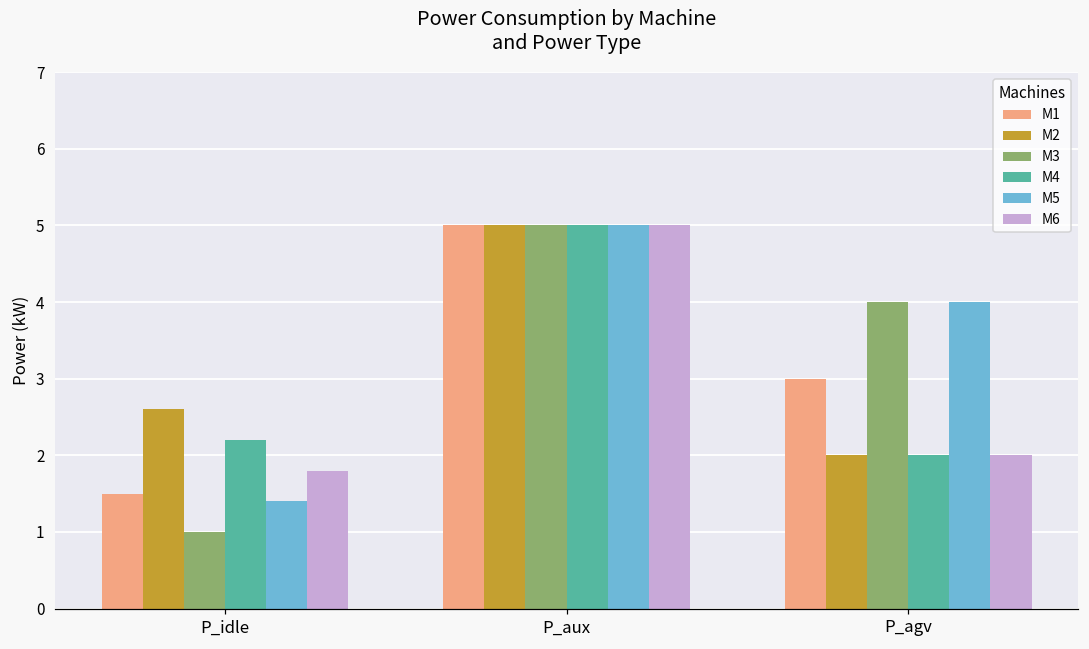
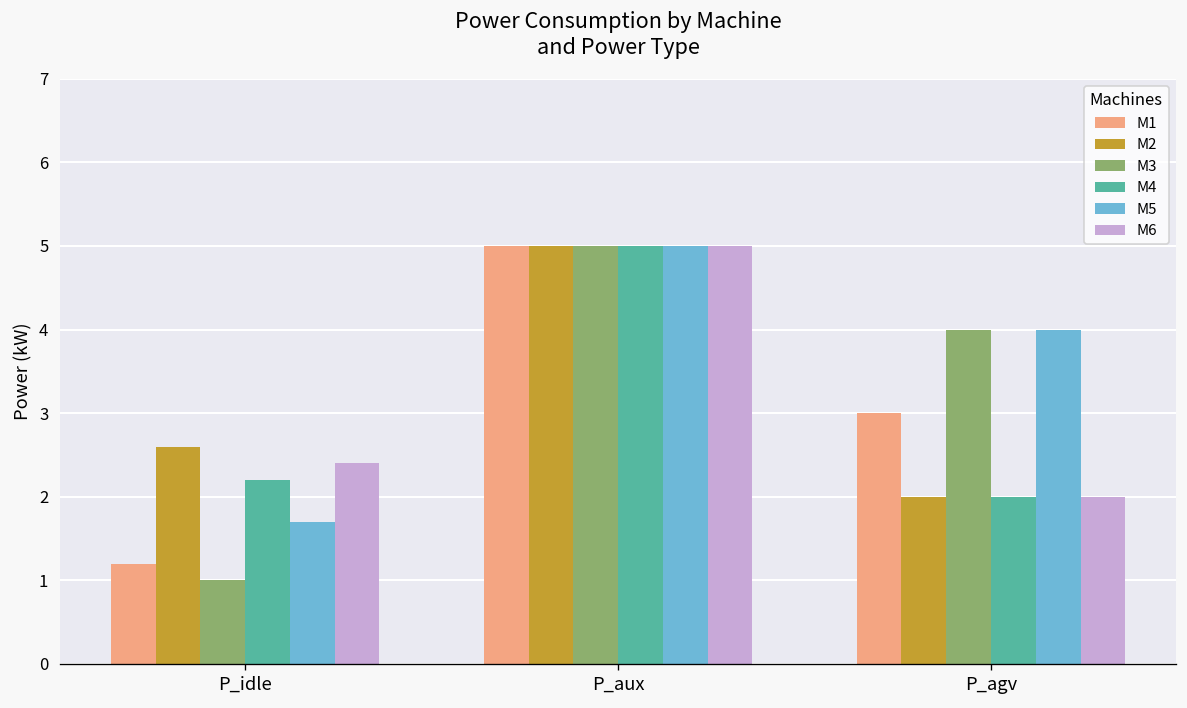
  {
    "M1": {
-     "P_idle": 1.5,
+     "P_idle": 1.2,
      "P_aux": 5.0,
      "P_agv": 3.0
    },
    "M2": {
      "P_idle": 2.6,
      "P_aux": 5.0,
      "P_agv": 2.0
    },
    "M3": {
      "P_idle": 1.0,
      "P_aux": 5.0,
      "P_agv": 4.0
    },
    "M4": {
      "P_idle": 2.2,
      "P_aux": 5.0,
      "P_agv": 2.0
    },
    "M5": {
-     "P_idle": 1.4,
+     "P_idle": 1.7,
      "P_aux": 5.0,
      "P_agv": 4.0
    },
    "M6": {
-     "P_idle": 1.8,
+     "P_idle": 2.4,
      "P_aux": 5.0,
      "P_agv": 2.0
    }
  }
